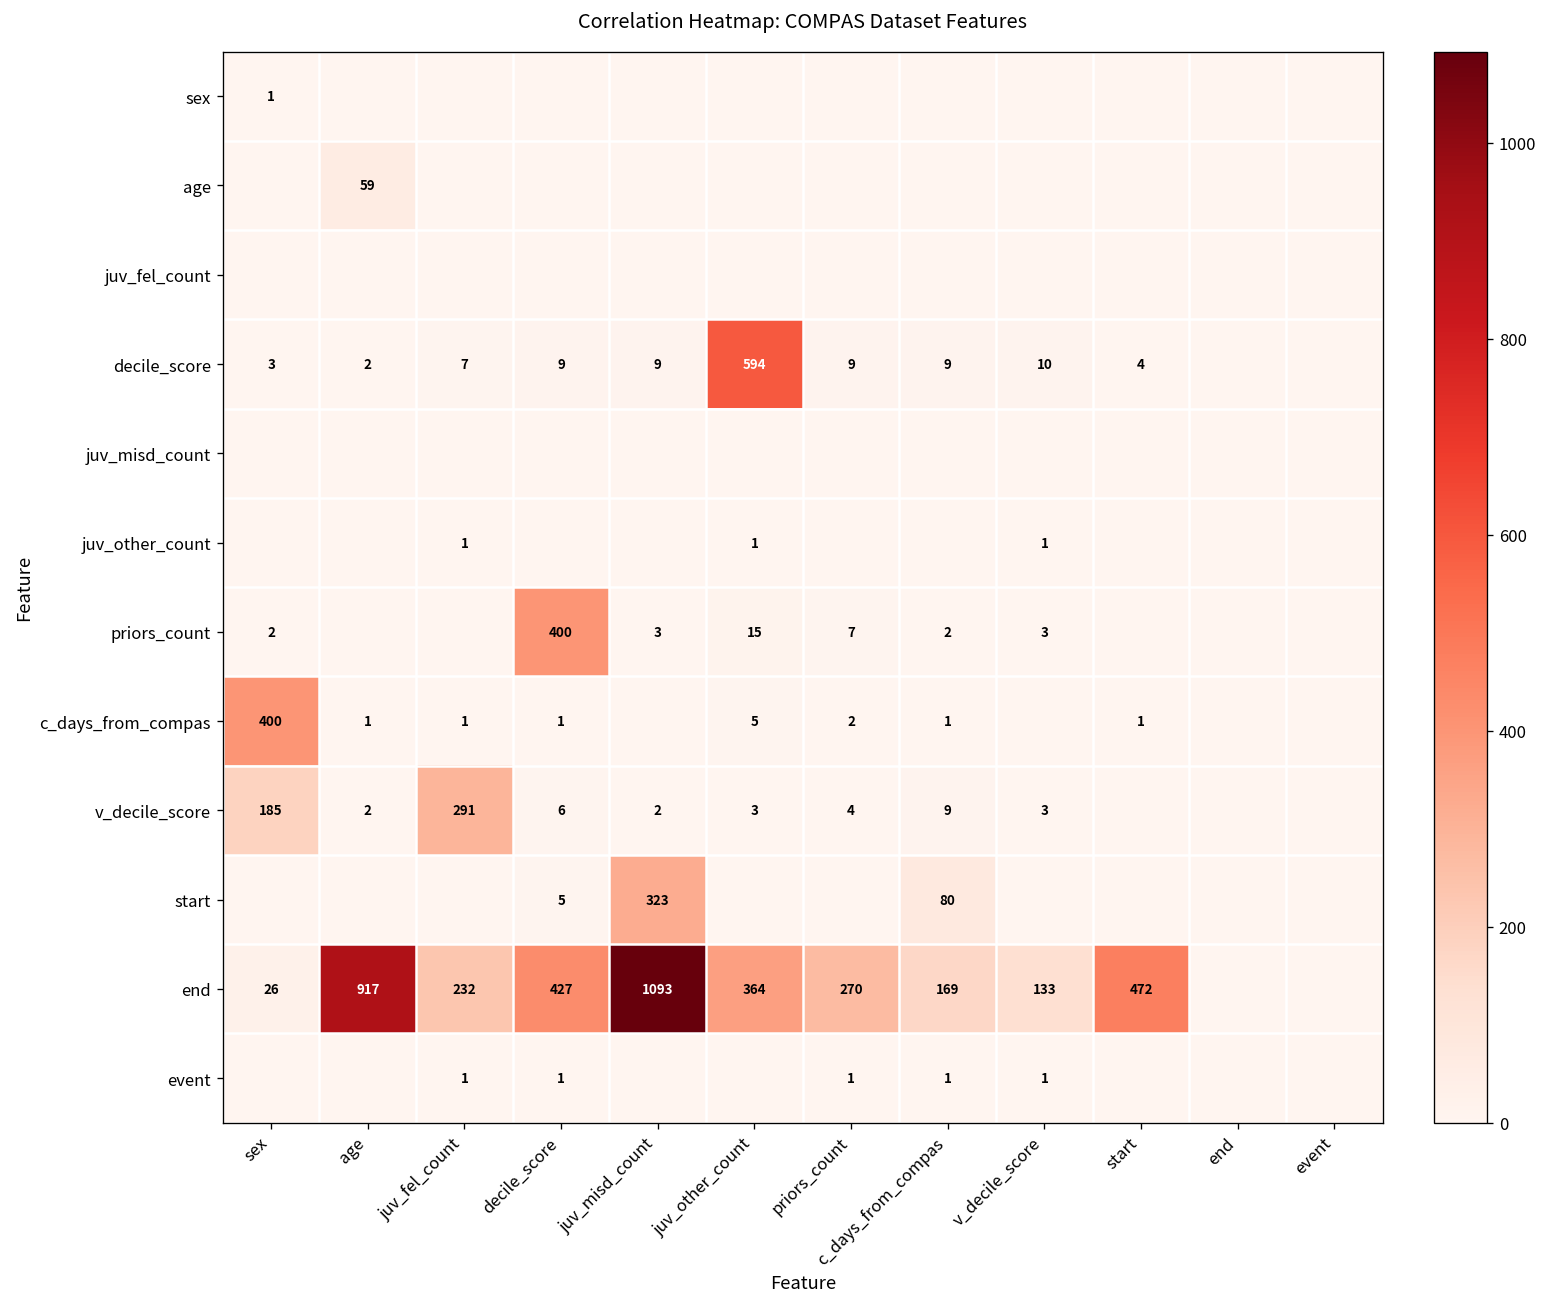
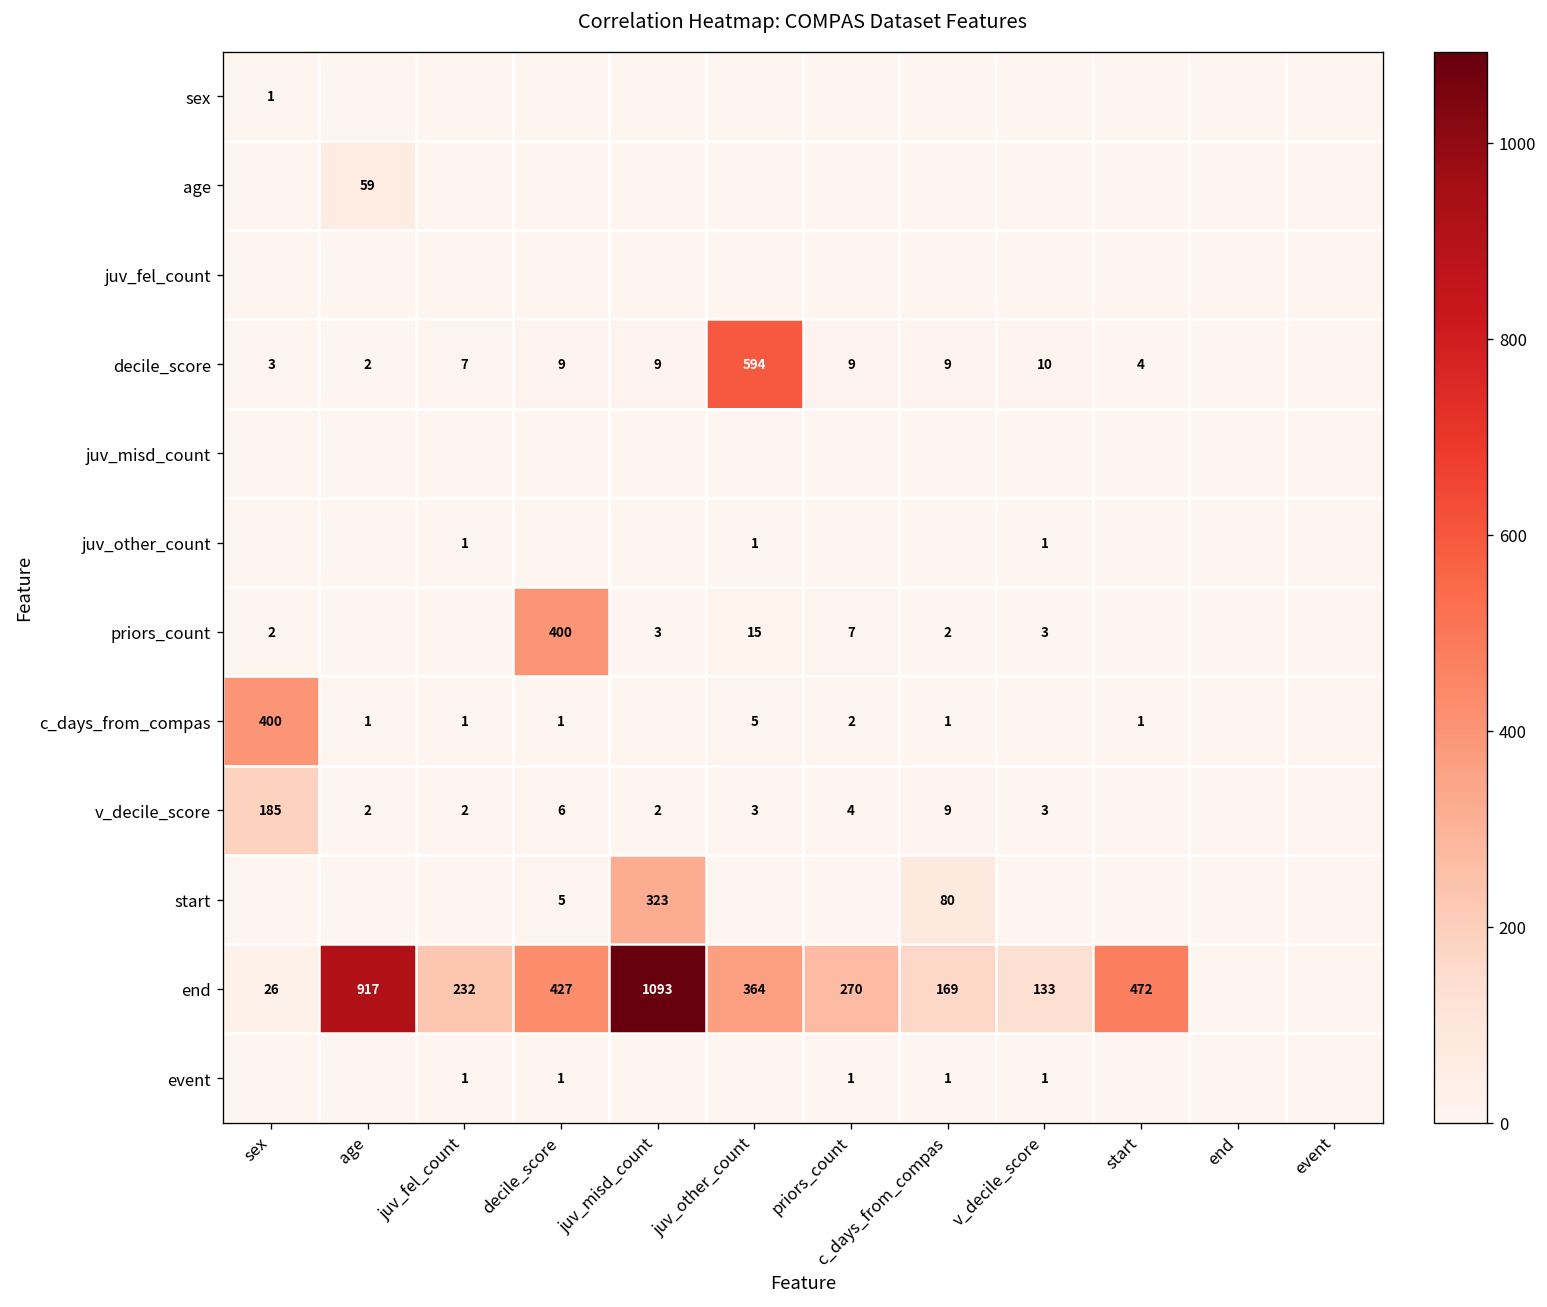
  {
    "sex": {
      "sex": 1
    },
    "age": {
      "age": 59
    },
    "decile_score": {
      "sex": 3,
      "age": 2,
      "juv_fel_count": 7,
      "decile_score": 9,
      "juv_misd_count": 9,
      "juv_other_count": 594,
      "priors_count": 9,
      "c_days_from_compas": 9,
      "v_decile_score": 10,
      "start": 4
    },
    "juv_other_count": {
      "juv_fel_count": 1,
      "juv_other_count": 1,
      "v_decile_score": 1
    },
    "priors_count": {
      "sex": 2,
      "decile_score": 400,
      "juv_misd_count": 3,
      "juv_other_count": 15,
      "priors_count": 7,
      "c_days_from_compas": 2,
      "v_decile_score": 3
    },
    "c_days_from_compas": {
      "sex": 400,
      "age": 1,
      "juv_fel_count": 1,
      "decile_score": 1,
      "juv_other_count": 5,
      "priors_count": 2,
      "c_days_from_compas": 1,
      "start": 1
    },
    "v_decile_score": {
      "sex": 185,
      "age": 2,
-     "juv_fel_count": 291,
+     "juv_fel_count": 2,
      "decile_score": 6,
      "juv_misd_count": 2,
      "juv_other_count": 3,
      "priors_count": 4,
      "c_days_from_compas": 9,
      "v_decile_score": 3
    },
    "start": {
      "decile_score": 5,
      "juv_misd_count": 323,
      "c_days_from_compas": 80
    },
    "end": {
      "sex": 26,
      "age": 917,
      "juv_fel_count": 232,
      "decile_score": 427,
      "juv_misd_count": 1093,
      "juv_other_count": 364,
      "priors_count": 270,
      "c_days_from_compas": 169,
      "v_decile_score": 133,
      "start": 472
    },
    "event": {
      "juv_fel_count": 1,
      "decile_score": 1,
      "priors_count": 1,
      "c_days_from_compas": 1,
      "v_decile_score": 1
    }
  }
